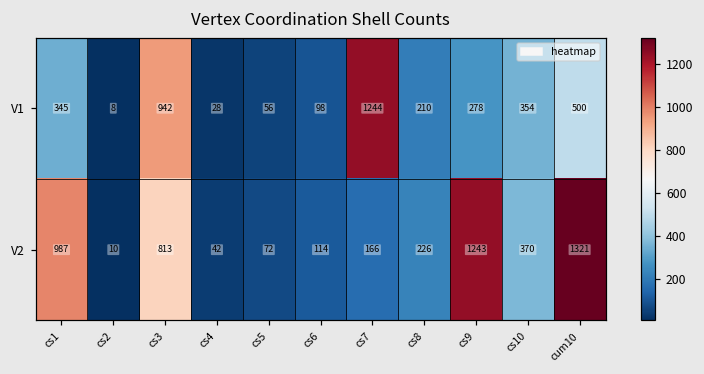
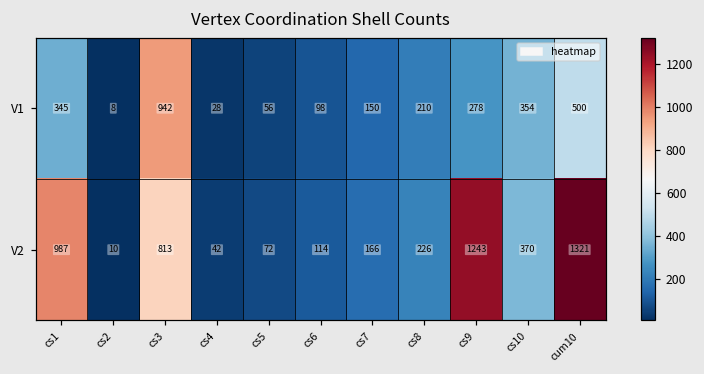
  {
    "V1": {
-     "cs7": 1244
+     "cs7": 150
    }
  }
